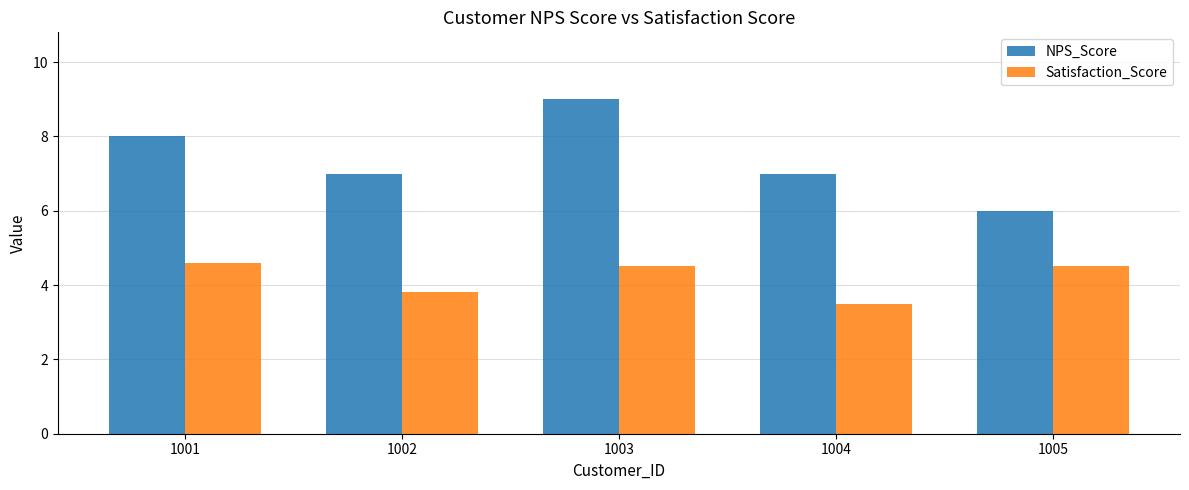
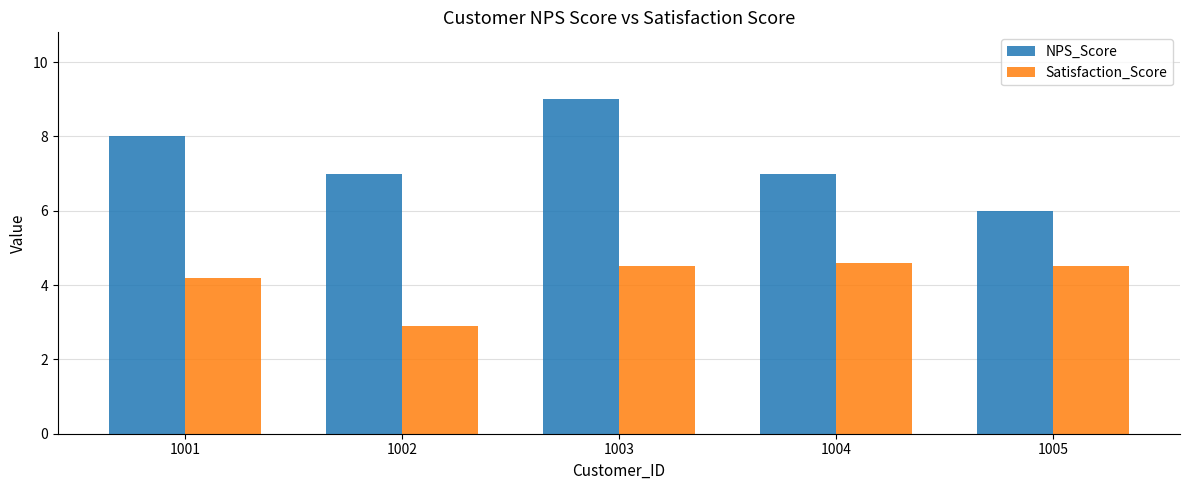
  {
    "NPS_Score": {
      "1001": 8.0,
      "1002": 7.0,
      "1003": 9.0,
      "1004": 7.0,
      "1005": 6.0
    },
    "Satisfaction_Score": {
-     "1001": 4.6,
-     "1002": 3.8,
+     "1001": 4.2,
+     "1002": 2.9,
      "1003": 4.5,
-     "1004": 3.5,
+     "1004": 4.6,
      "1005": 4.5
    }
  }
